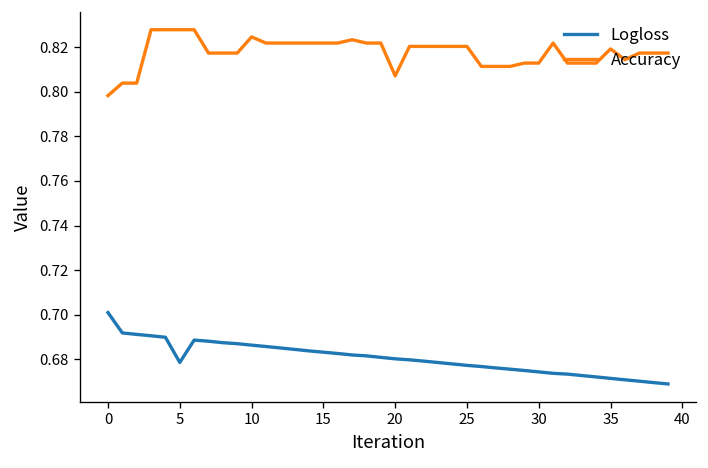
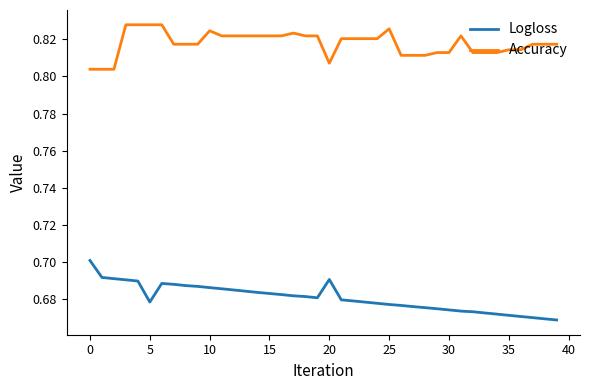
  {
    "Logloss": {
      "0": 0.701,
      "5": 0.679,
      "10": 0.686,
      "15": 0.683,
-     "20": 0.680,
+     "20": 0.691,
      "25": 0.677,
      "30": 0.674,
      "35": 0.671
    },
    "Accuracy": {
-     "0": 0.798,
+     "0": 0.804,
      "5": 0.828,
      "10": 0.825,
      "15": 0.822,
      "20": 0.807,
-     "25": 0.820,
+     "25": 0.826,
      "30": 0.813,
-     "35": 0.819
+     "35": 0.814
    }
  }
